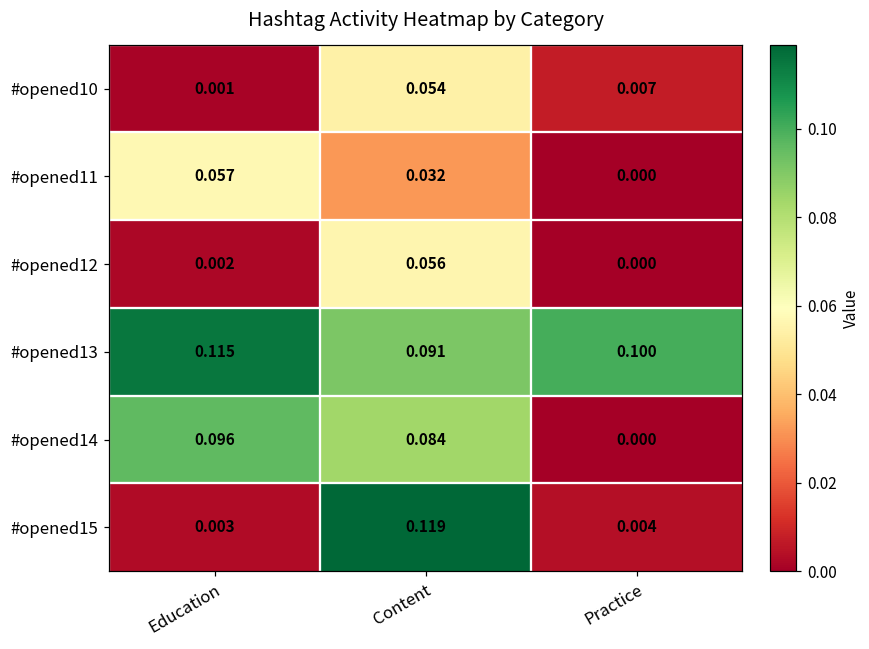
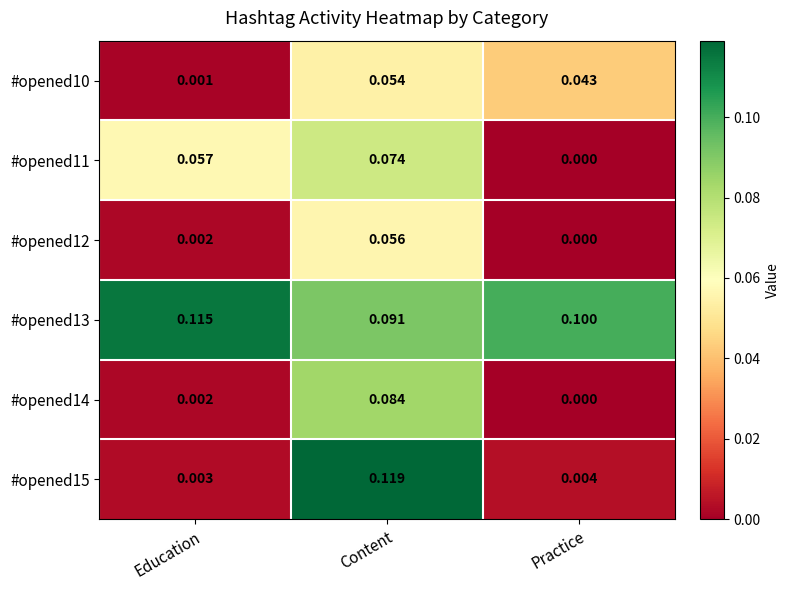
  {
    "#opened10": {
      "Education": 0.001,
      "Content": 0.054,
-     "Practice": 0.007
+     "Practice": 0.043
    },
    "#opened11": {
      "Education": 0.057,
-     "Content": 0.032,
+     "Content": 0.074,
      "Practice": 0.000
    },
    "#opened12": {
      "Education": 0.002,
      "Content": 0.056,
      "Practice": 0.000
    },
    "#opened13": {
      "Education": 0.115,
      "Content": 0.091,
      "Practice": 0.100
    },
    "#opened14": {
-     "Education": 0.096,
+     "Education": 0.002,
      "Content": 0.084,
      "Practice": 0.000
    },
    "#opened15": {
      "Education": 0.003,
      "Content": 0.119,
      "Practice": 0.004
    }
  }
